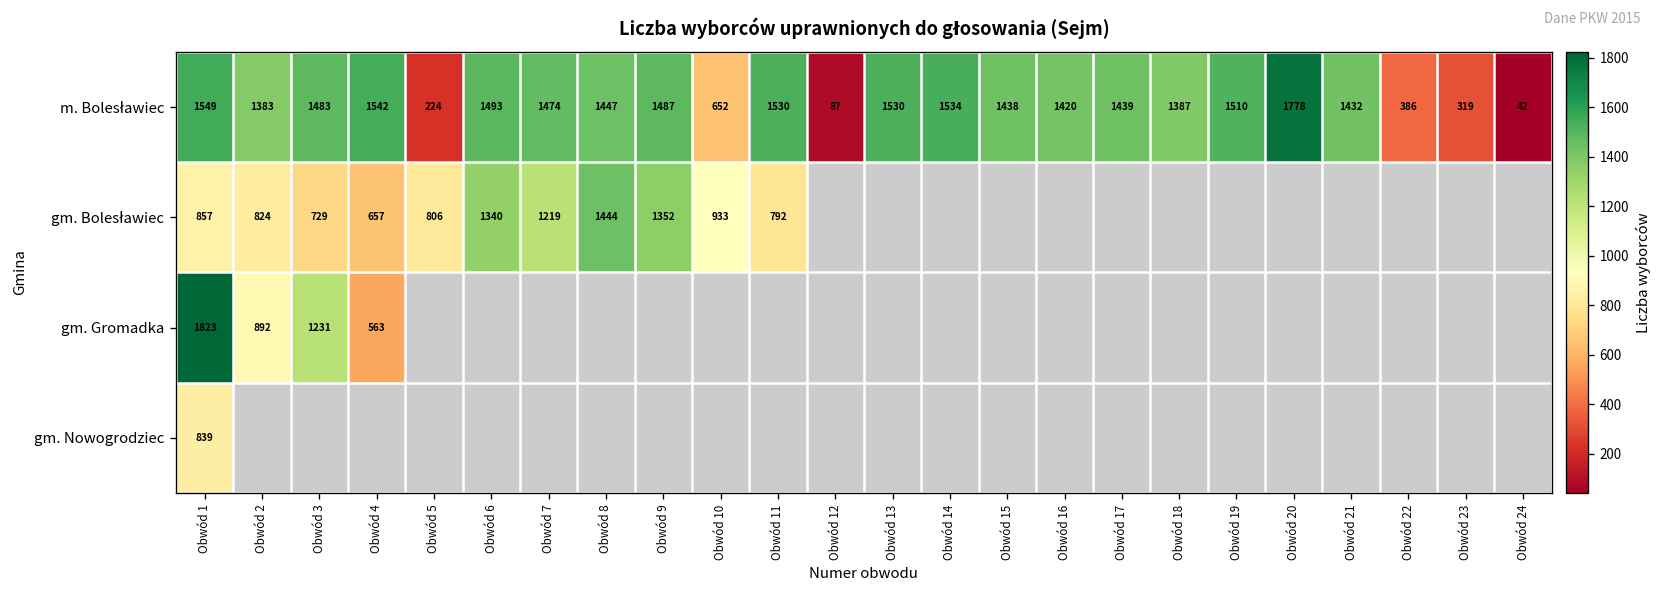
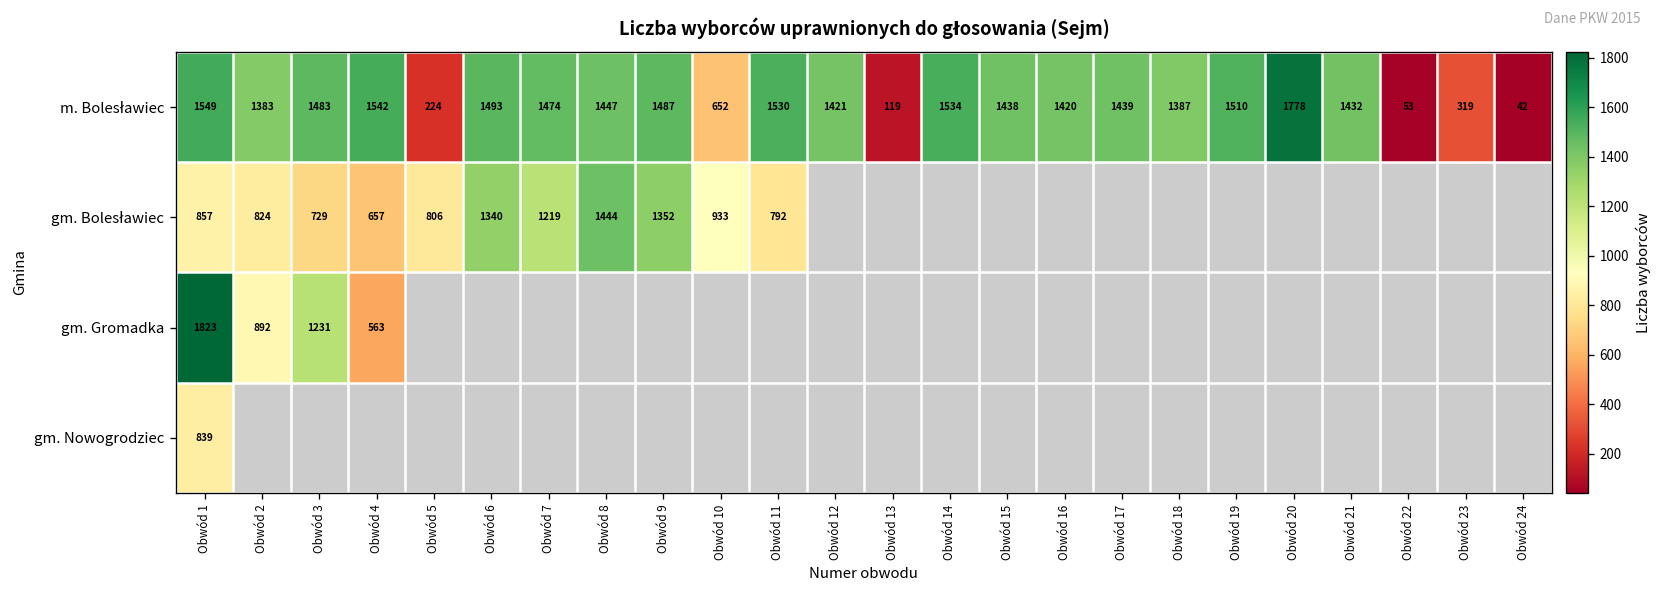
  {
    "m. Bolesławiec": {
      "Obwód 1": 1549,
      "Obwód 2": 1383,
      "Obwód 3": 1483,
      "Obwód 4": 1542,
      "Obwód 5": 224,
      "Obwód 6": 1493,
      "Obwód 7": 1474,
      "Obwód 8": 1447,
      "Obwód 9": 1487,
      "Obwód 10": 652,
      "Obwód 11": 1530,
-     "Obwód 12": 87,
-     "Obwód 13": 1530,
+     "Obwód 12": 1421,
+     "Obwód 13": 119,
      "Obwód 14": 1534,
      "Obwód 15": 1438,
      "Obwód 16": 1420,
      "Obwód 17": 1439,
      "Obwód 18": 1387,
      "Obwód 19": 1510,
      "Obwód 20": 1778,
      "Obwód 21": 1432,
-     "Obwód 22": 386,
+     "Obwód 22": 53,
      "Obwód 23": 319,
      "Obwód 24": 42
    },
    "gm. Bolesławiec": {
      "Obwód 1": 857,
      "Obwód 2": 824,
      "Obwód 3": 729,
      "Obwód 4": 657,
      "Obwód 5": 806,
      "Obwód 6": 1340,
      "Obwód 7": 1219,
      "Obwód 8": 1444,
      "Obwód 9": 1352,
      "Obwód 10": 933,
      "Obwód 11": 792
    },
    "gm. Gromadka": {
      "Obwód 1": 1823,
      "Obwód 2": 892,
      "Obwód 3": 1231,
      "Obwód 4": 563
    },
    "gm. Nowogrodziec": {
      "Obwód 1": 839
    }
  }
